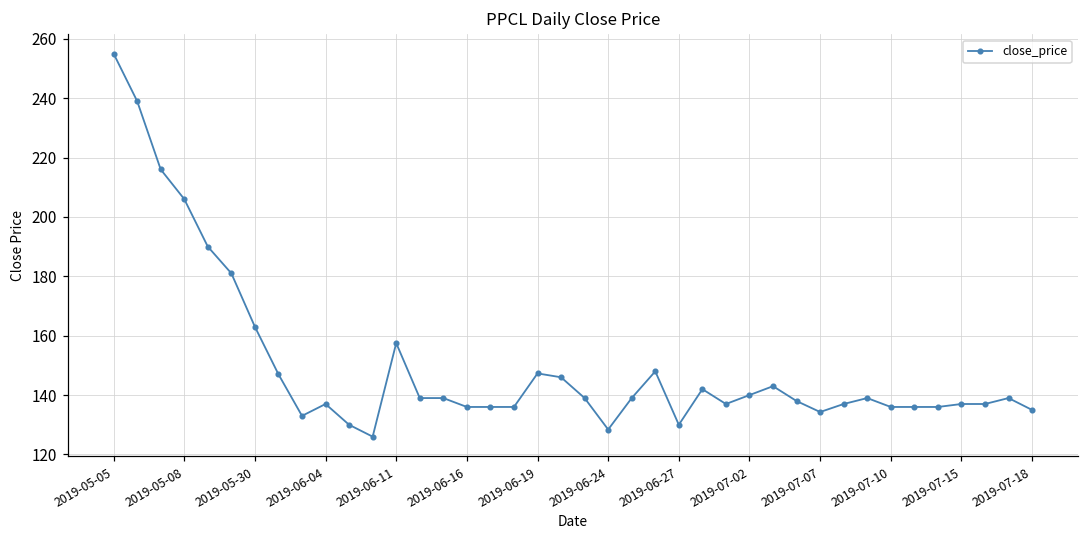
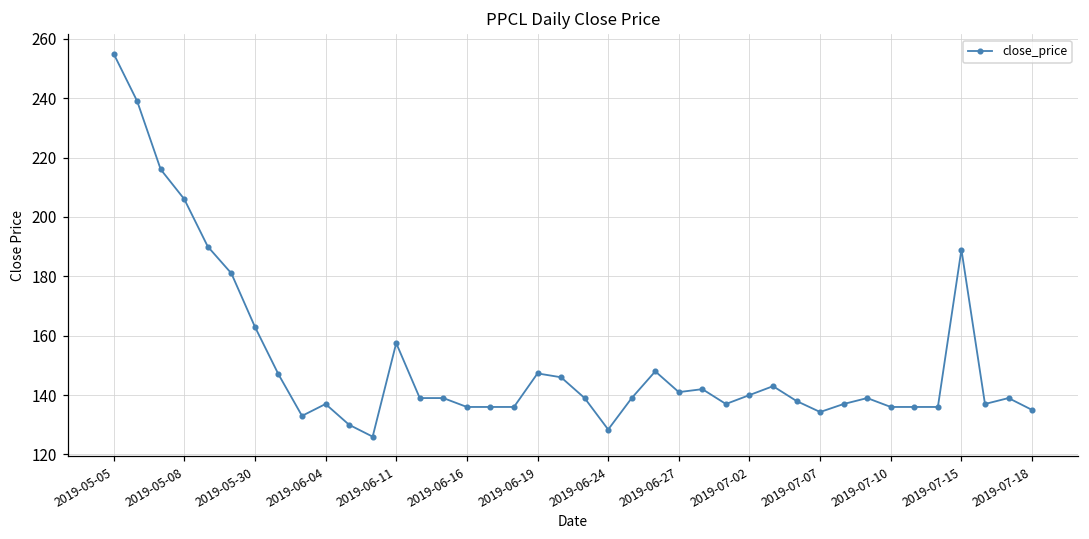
  {
    "2019-05-05": 255,
    "2019-05-08": 206,
    "2019-05-30": 163,
    "2019-06-04": 137,
    "2019-06-11": 158,
    "2019-06-16": 136,
    "2019-06-19": 147,
    "2019-06-24": 128,
-   "2019-06-27": 130,
+   "2019-06-27": 141,
    "2019-07-02": 140,
    "2019-07-07": 134,
    "2019-07-10": 136,
-   "2019-07-15": 137,
+   "2019-07-15": 189,
    "2019-07-18": 135
  }
